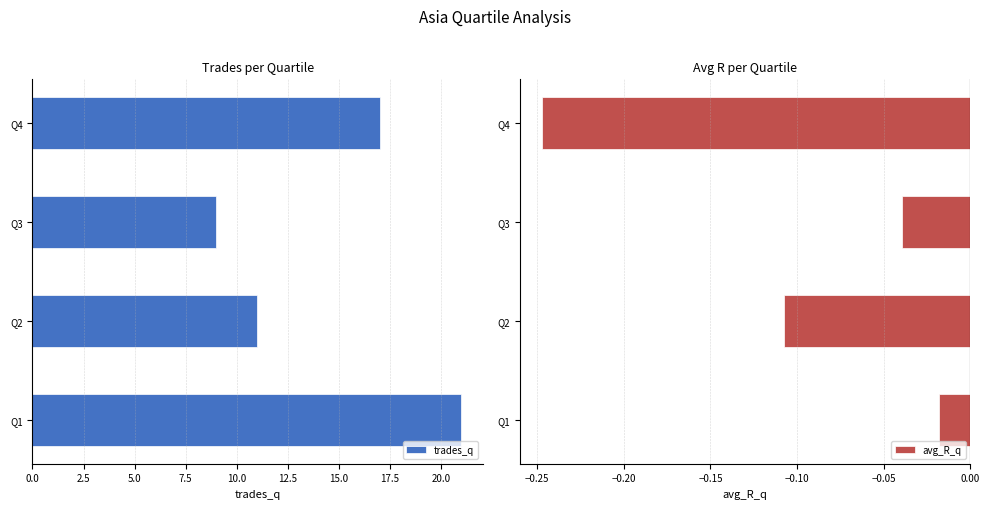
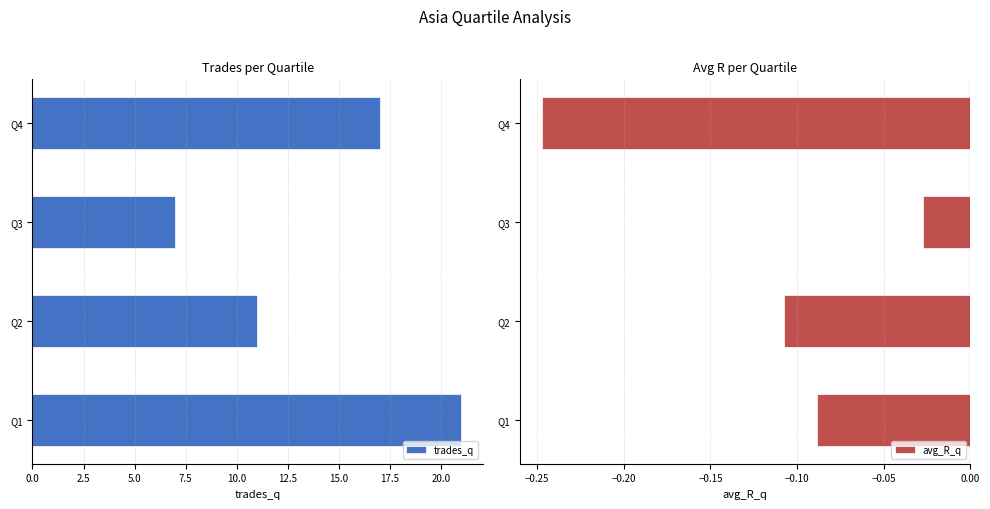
  {
    "Trades per Quartile": {
      "Q4": 17,
-     "Q3": 9,
+     "Q3": 7,
      "Q2": 11,
      "Q1": 21
    },
    "Avg R per Quartile": {
      "Q4": -0.247,
-     "Q3": -0.040,
+     "Q3": -0.028,
      "Q2": -0.108,
-     "Q1": -0.018
+     "Q1": -0.089
    }
  }
